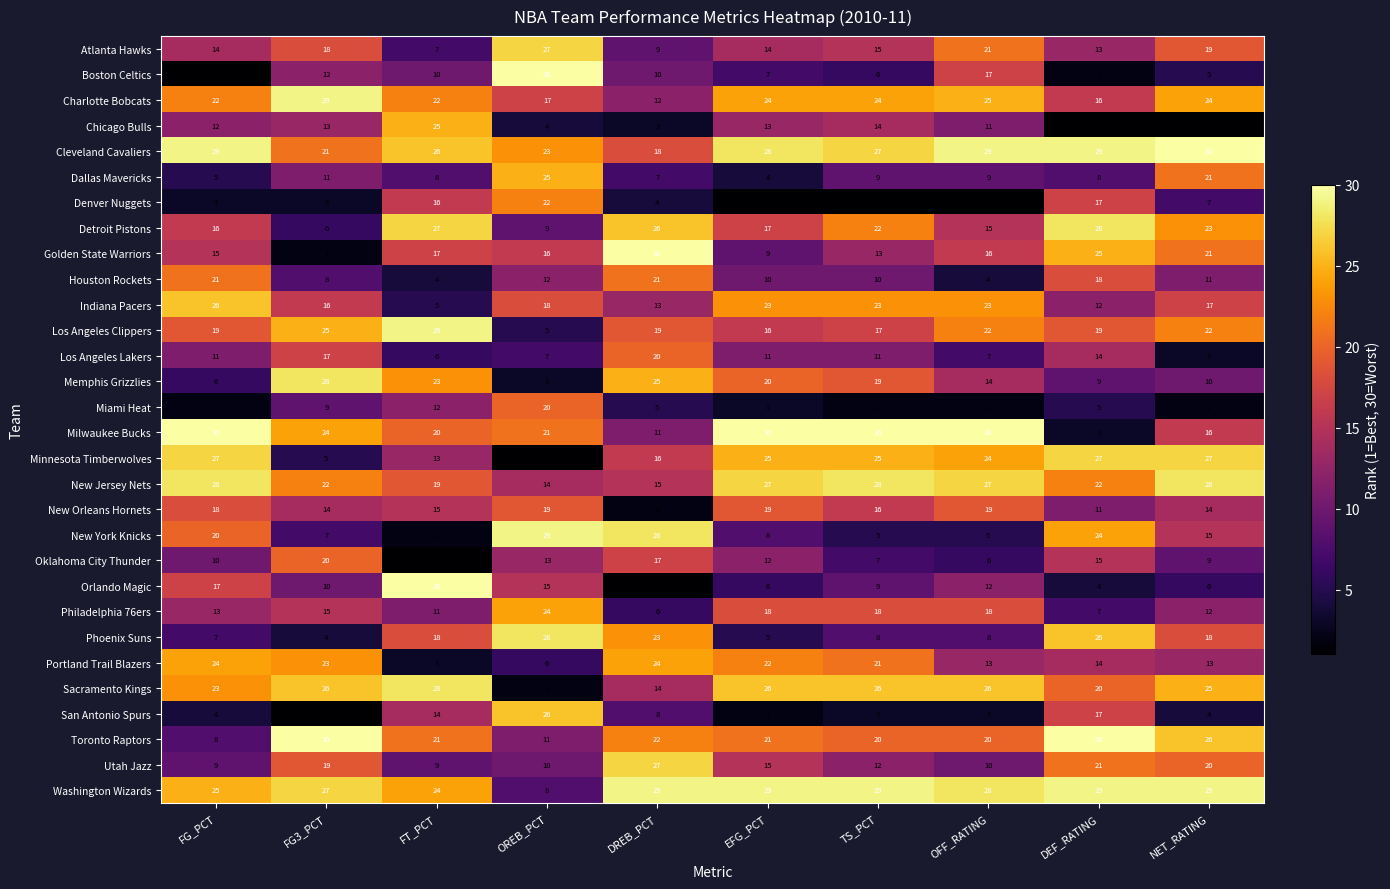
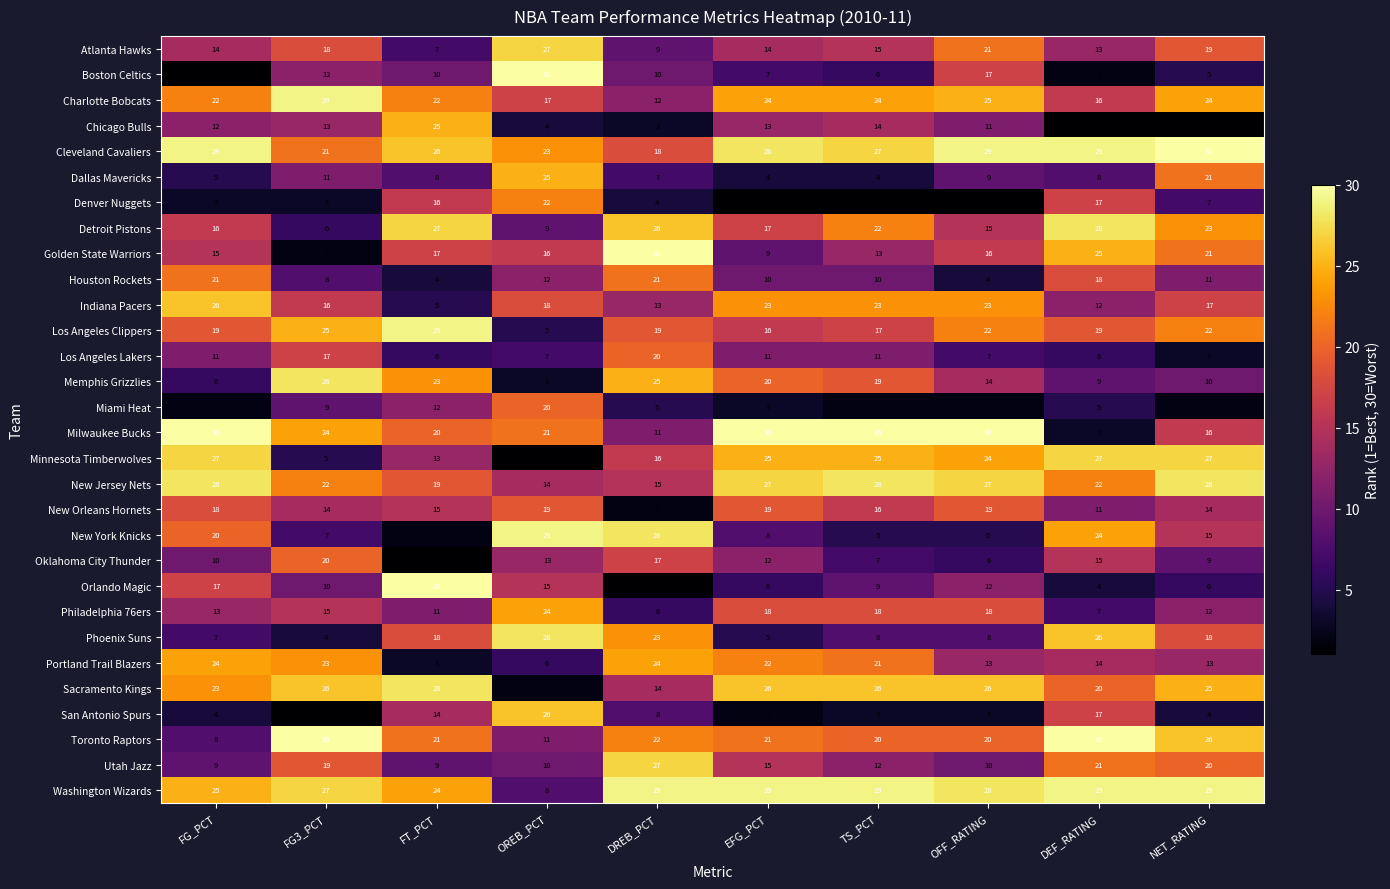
  {
    "Dallas Mavericks": {
      "FG_PCT": 5,
      "FG3_PCT": 11,
      "FT_PCT": 8,
      "OREB_PCT": 25,
      "DREB_PCT": 7,
      "EFG_PCT": 4,
-     "TS_PCT": 9,
+     "TS_PCT": 4,
      "OFF_RATING": 9,
      "DEF_RATING": 8,
      "NET_RATING": 21
    },
    "Los Angeles Lakers": {
      "FG_PCT": 11,
      "FG3_PCT": 17,
      "FT_PCT": 6,
      "OREB_PCT": 7,
      "DREB_PCT": 20,
      "EFG_PCT": 11,
      "TS_PCT": 11,
      "OFF_RATING": 7,
-     "DEF_RATING": 14
+     "DEF_RATING": 6
    }
  }
